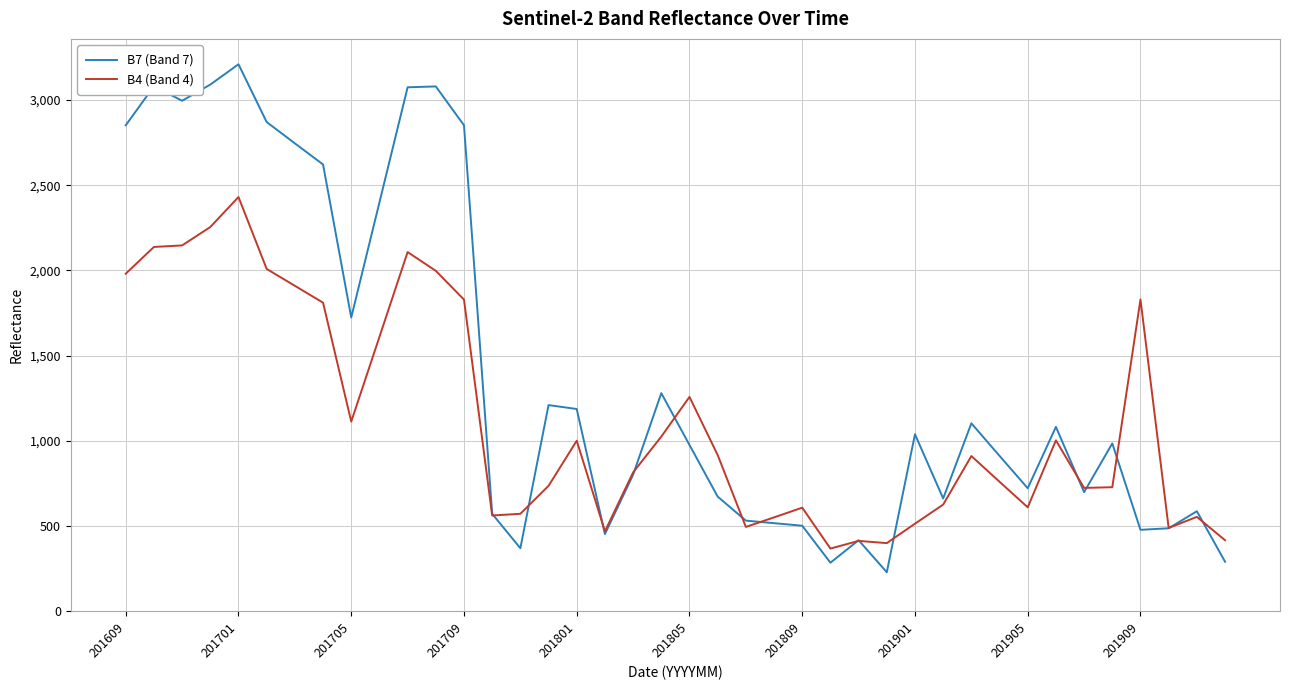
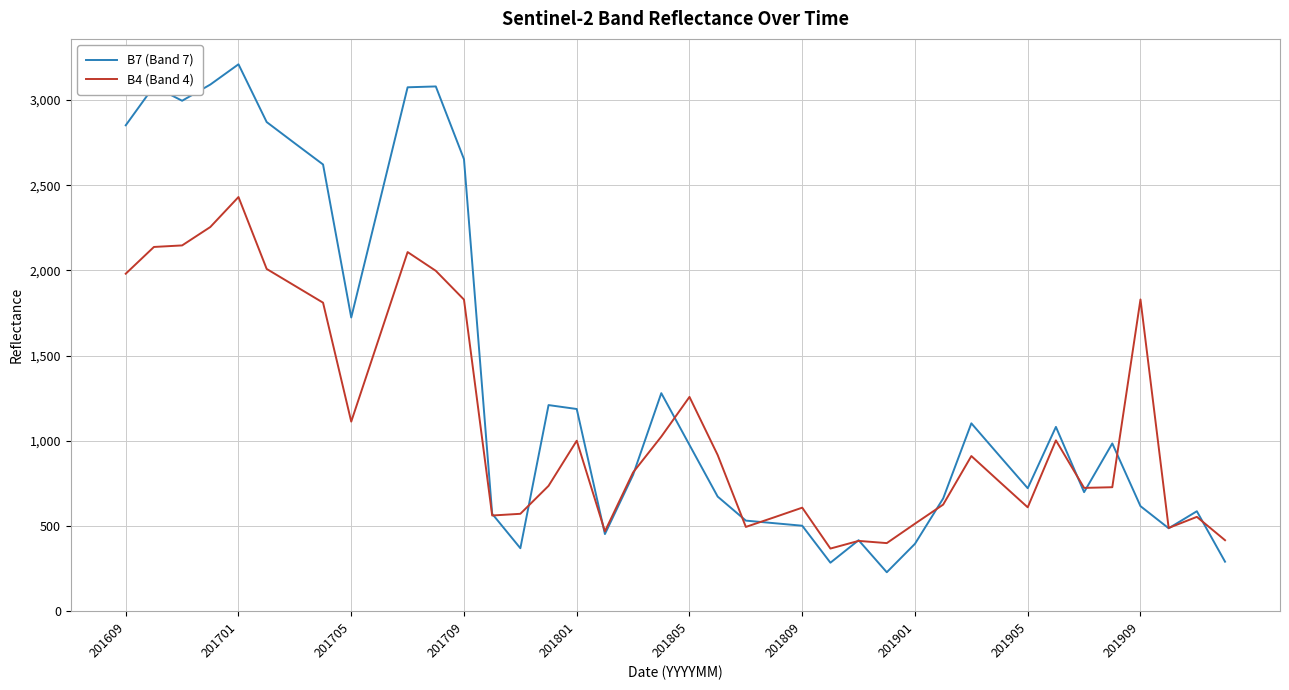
  {
    "B7 (Band 7)": {
      "201609": "2,850",
      "201701": "3,210",
      "201705": "1,720",
-     "201709": "2,850",
+     "201709": "2,650",
      "201801": "1,190",
      "201805": "980",
      "201809": "500",
-     "201901": "1,040",
+     "201901": "400",
      "201905": "720",
-     "201909": "480"
+     "201909": "620"
    },
    "B4 (Band 4)": {
      "201609": "1,980",
      "201701": "2,430",
      "201705": "1,110",
      "201709": "1,830",
      "201801": "1,000",
      "201805": "1,260",
      "201809": "610",
      "201901": "510",
      "201905": "610",
      "201909": "1,830"
    }
  }
